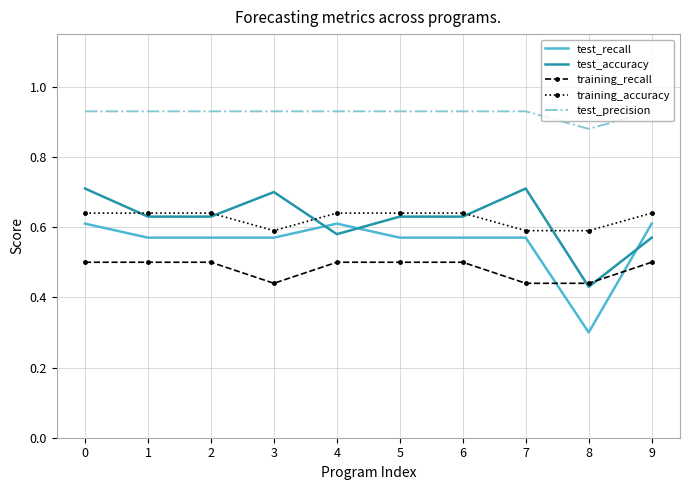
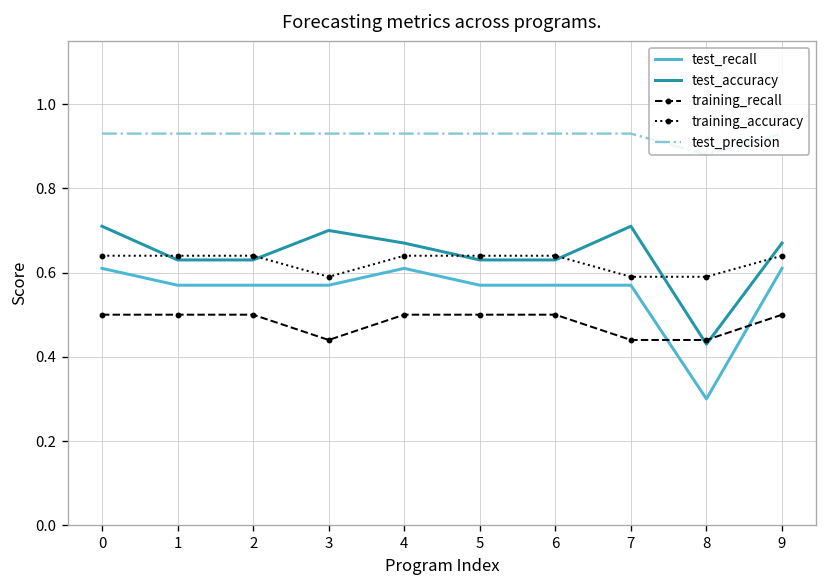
  {
    "test_accuracy": {
      "0": 0.71,
      "1": 0.63,
      "2": 0.63,
      "3": 0.70,
-     "4": 0.58,
+     "4": 0.67,
      "5": 0.63,
      "6": 0.63,
      "7": 0.71,
      "8": 0.43,
-     "9": 0.57
+     "9": 0.67
    }
  }
